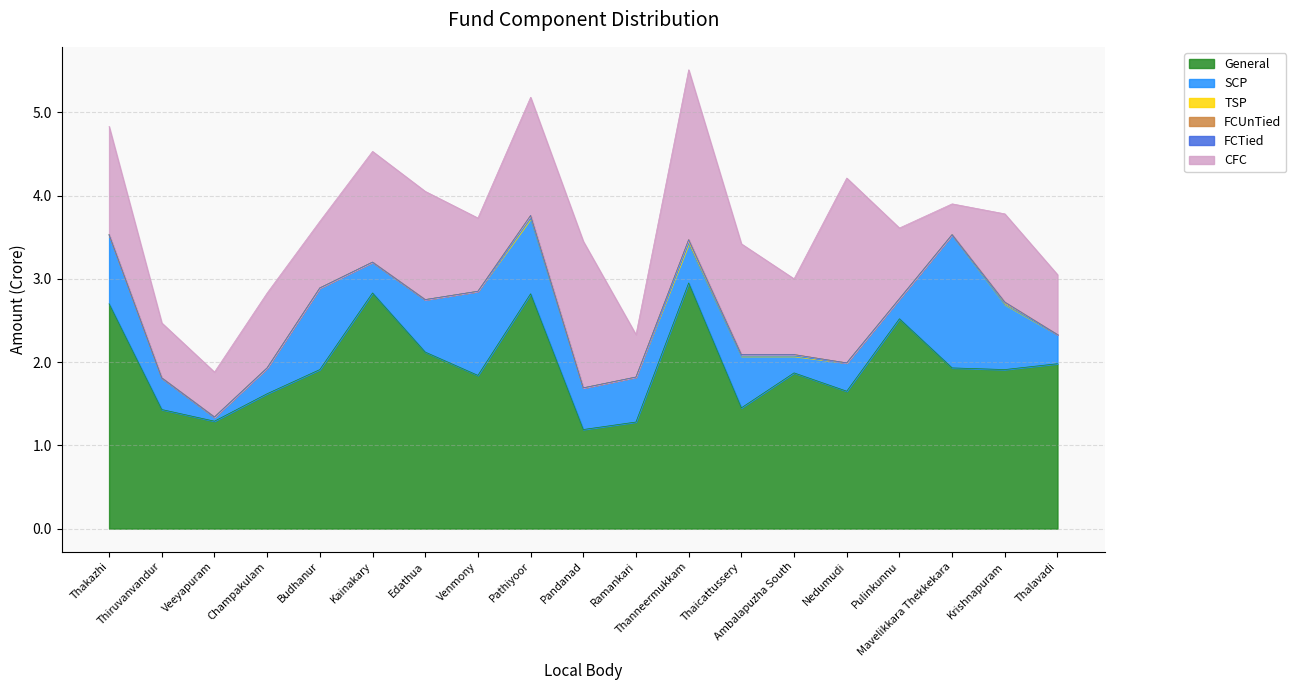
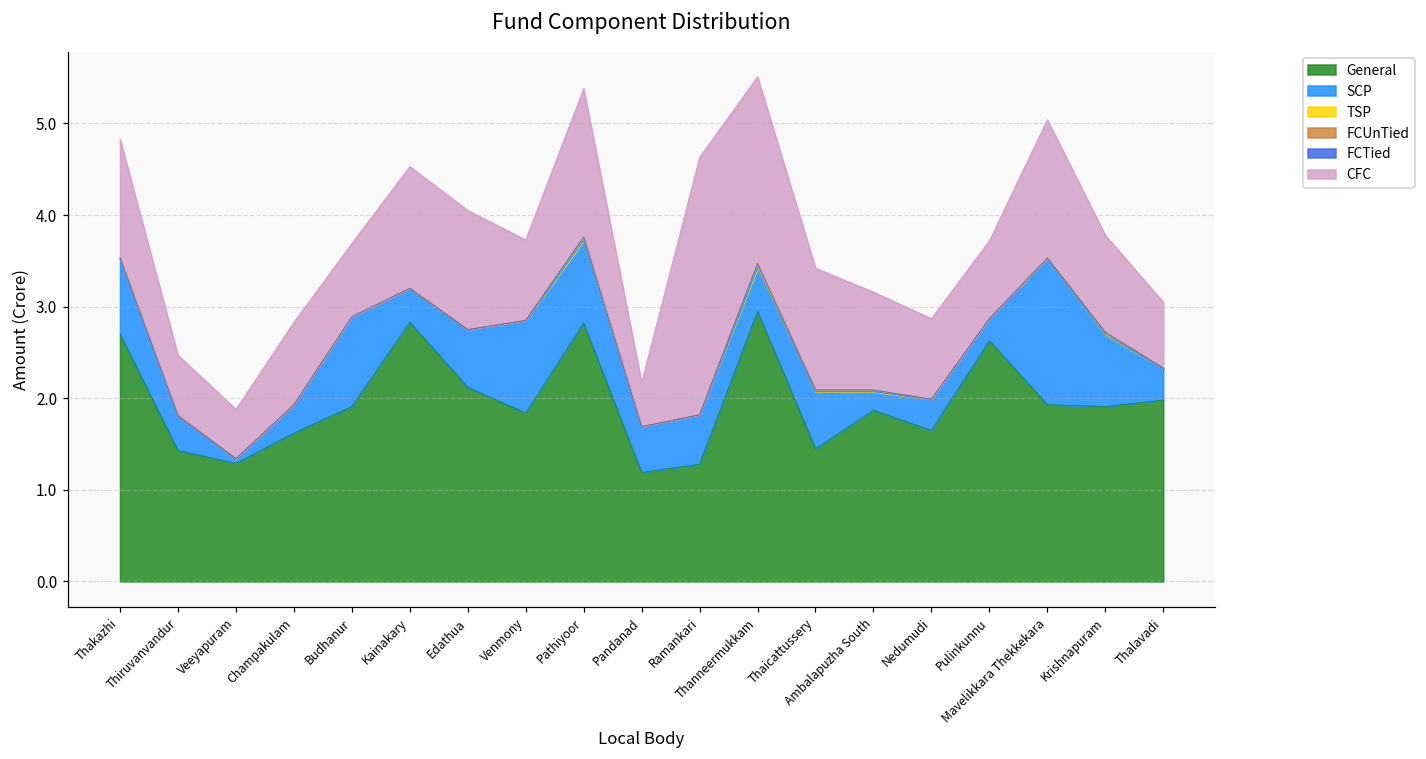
  {
    "General": {
      "Thakazhi": 2.7,
      "Thiruvanvandur": 1.4,
      "Veeyapuram": 1.3,
      "Champakulam": 1.6,
      "Budhanur": 1.9,
      "Kainakary": 2.8,
      "Edathua": 2.1,
      "Venmony": 1.8,
      "Pathiyoor": 2.8,
      "Pandanad": 1.2,
      "Ramankari": 1.3,
      "Thanneermukkam": 3.0,
      "Thaicattussery": 1.5,
      "Ambalapuzha South": 1.9,
      "Nedumudi": 1.7,
-     "Pulinkunnu": 2.5,
+     "Pulinkunnu": 2.6,
      "Mavelikkara Thekkekara": 1.9,
      "Krishnapuram": 1.9,
      "Thalavadi": 2.0
    },
    "SCP": {
      "Pathiyoor": 0.9,
      "Thanneermukkam": 0.5
    },
    "FCTied": {
      "Pathiyoor": 0.0,
      "Thanneermukkam": 0.0
    },
    "CFC": {
      "Thakazhi": 1.3,
      "Thiruvanvandur": 0.7,
      "Veeyapuram": 0.5,
      "Champakulam": 0.9,
      "Budhanur": 0.8,
      "Kainakary": 1.3,
      "Edathua": 1.3,
      "Venmony": 0.9,
-     "Pathiyoor": 1.4,
-     "Pandanad": 1.8,
-     "Ramankari": 0.5,
+     "Pathiyoor": 1.6,
+     "Pandanad": 0.5,
+     "Ramankari": 2.8,
      "Thanneermukkam": 2.0,
      "Thaicattussery": 1.3,
-     "Ambalapuzha South": 0.9,
-     "Nedumudi": 2.2,
+     "Ambalapuzha South": 1.1,
+     "Nedumudi": 0.9,
      "Pulinkunnu": 0.9,
-     "Mavelikkara Thekkekara": 0.4,
+     "Mavelikkara Thekkekara": 1.5,
      "Krishnapuram": 1.1,
      "Thalavadi": 0.7
    }
  }
